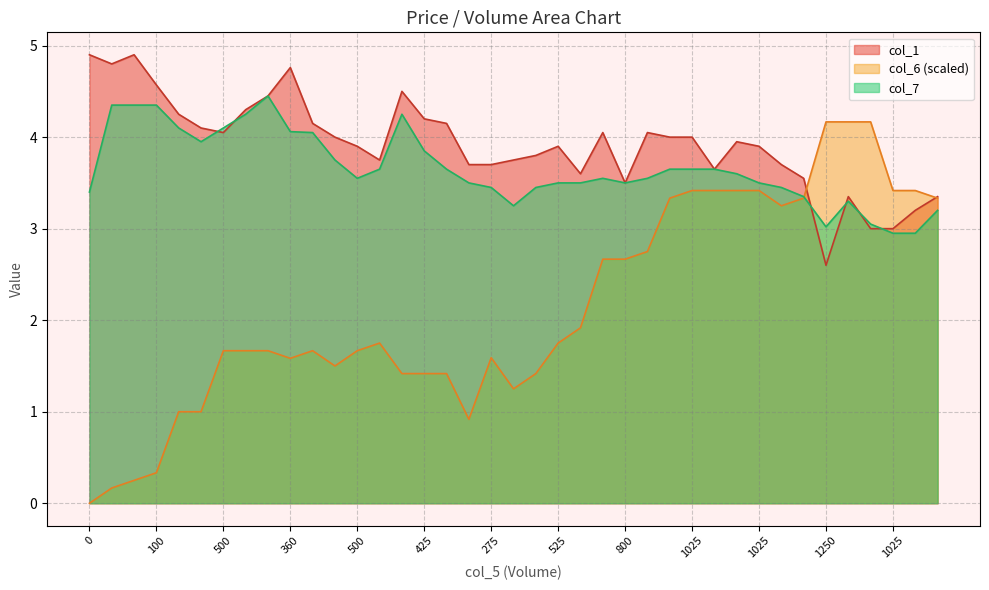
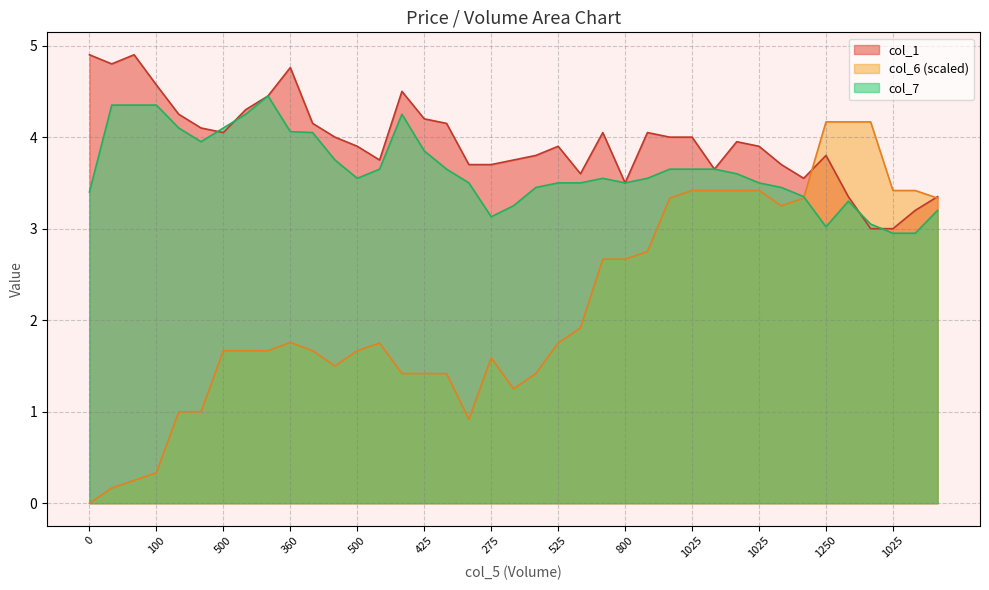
  {
    "col_1": {
      "0": 4.9,
      "100": 4.6,
      "360": 4.8,
      "425": 4.2,
      "275": 3.7,
      "525": 3.9,
-     "1250": 2.6
+     "1250": 3.8
    },
    "col_6 (scaled)": {
      "0": 0.0,
      "100": 0.3,
-     "360": 1.6,
+     "360": 1.8,
      "425": 1.4,
      "275": 1.6,
      "525": 1.8,
      "800": 2.7,
      "1250": 4.2
    },
    "col_7": {
      "0": 3.4,
      "100": 4.4,
      "360": 4.1,
      "425": 3.9,
-     "275": 3.5,
+     "275": 3.1,
      "525": 3.5,
      "1250": 3.0
    }
  }
